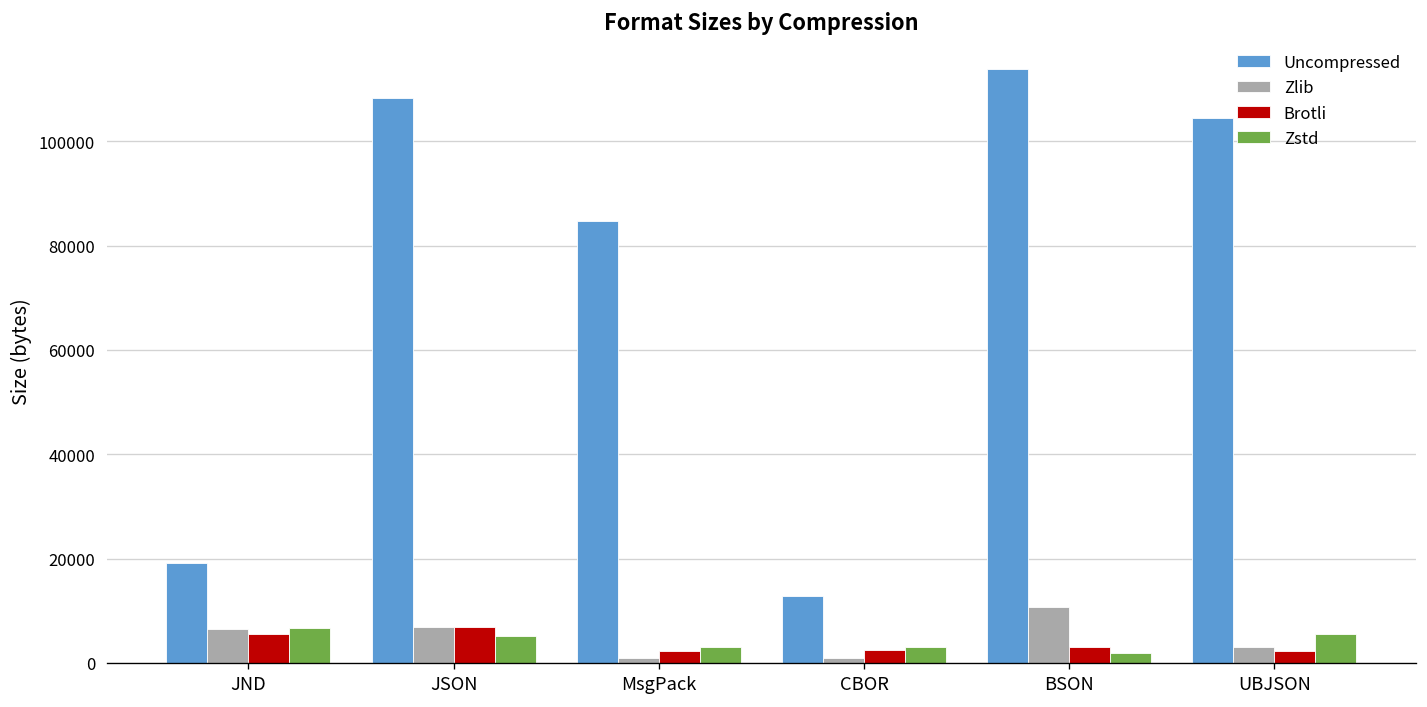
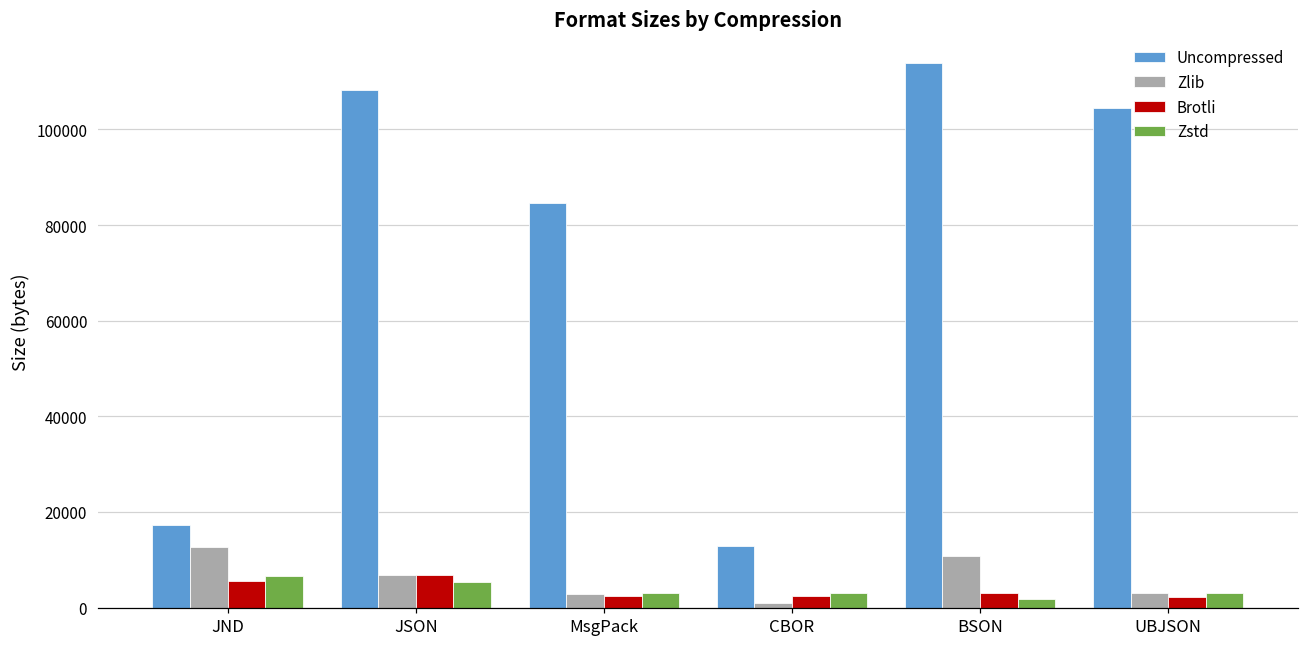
  {
    "Uncompressed": {
-     "JND": 19000,
+     "JND": 17000,
      "JSON": 108000,
      "MsgPack": 85000,
      "CBOR": 13000,
      "BSON": 114000,
      "UBJSON": 104000
    },
    "Zlib": {
-     "JND": 6000,
+     "JND": 13000,
      "JSON": 7000,
-     "MsgPack": 1000,
+     "MsgPack": 3000,
      "CBOR": 1000,
      "BSON": 11000,
      "UBJSON": 3000
    },
    "Brotli": {
      "JND": 6000,
      "JSON": 7000,
      "MsgPack": 2000,
      "CBOR": 2000,
      "BSON": 3000,
      "UBJSON": 2000
    },
    "Zstd": {
      "JND": 7000,
      "JSON": 5000,
      "MsgPack": 3000,
      "CBOR": 3000,
      "BSON": 2000,
-     "UBJSON": 6000
+     "UBJSON": 3000
    }
  }
